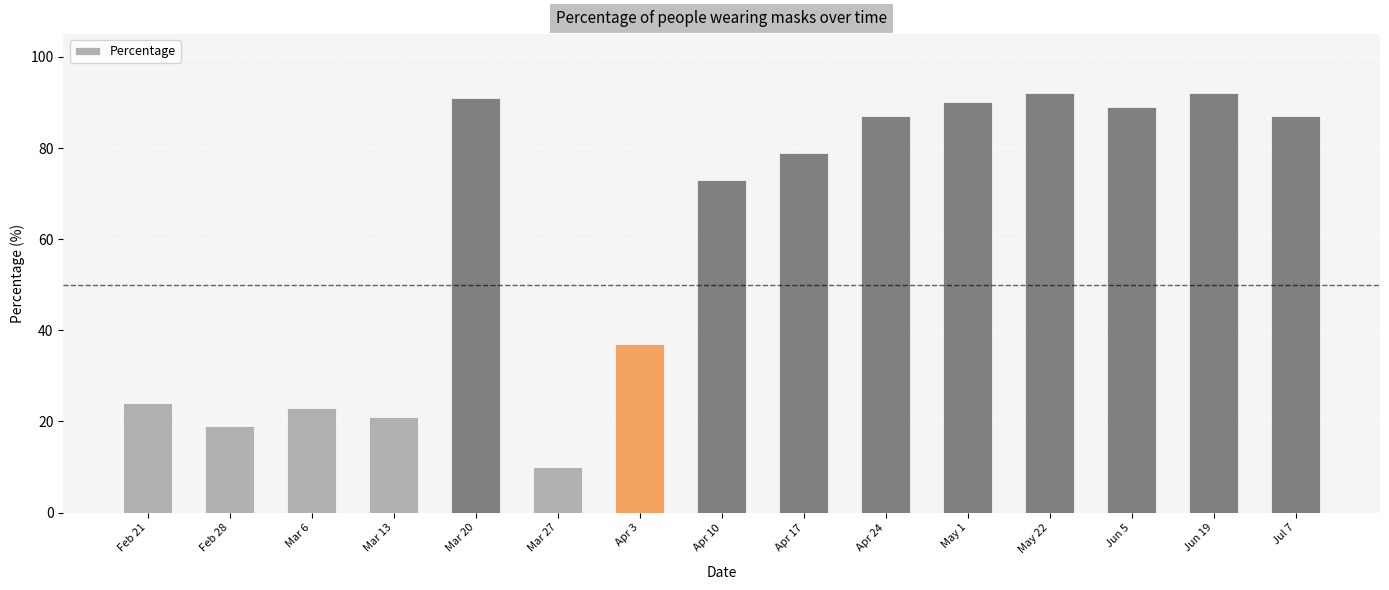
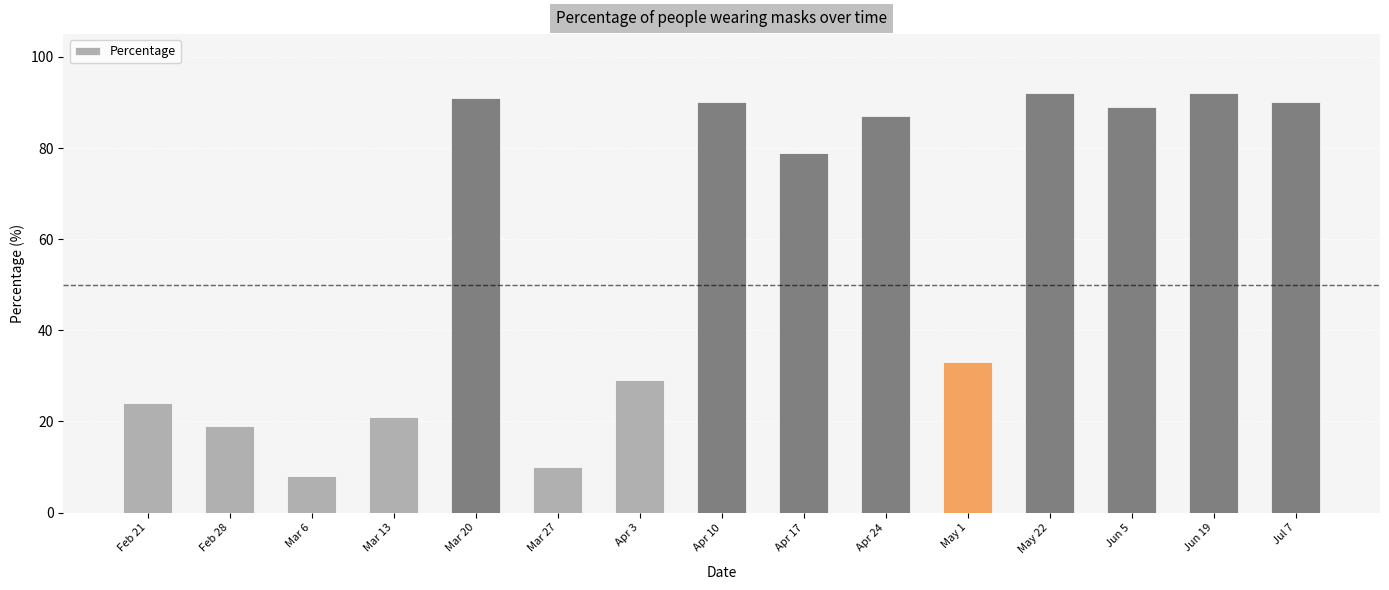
  {
    "Feb 21": 24,
    "Feb 28": 19,
-   "Mar 6": 23,
+   "Mar 6": 8,
    "Mar 13": 21,
    "Mar 20": 91,
    "Mar 27": 10,
-   "Apr 3": 37,
-   "Apr 10": 73,
+   "Apr 3": 29,
+   "Apr 10": 90,
    "Apr 17": 79,
    "Apr 24": 87,
-   "May 1": 90,
+   "May 1": 33,
    "May 22": 92,
    "Jun 5": 89,
    "Jun 19": 92,
-   "Jul 7": 87
+   "Jul 7": 90
  }
